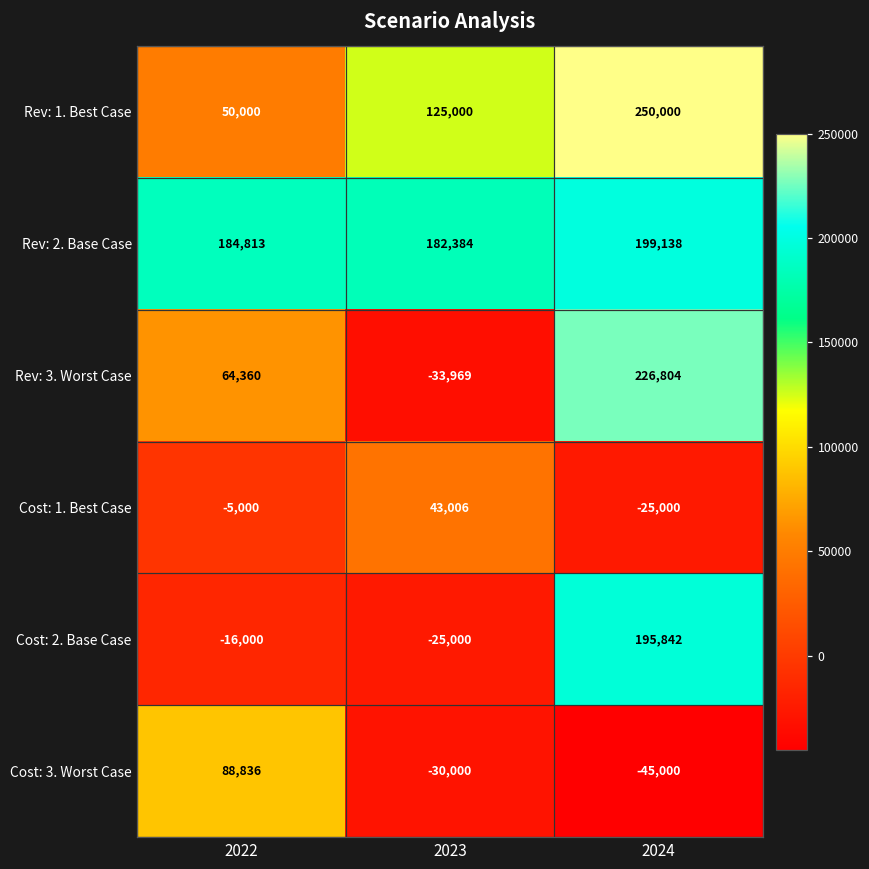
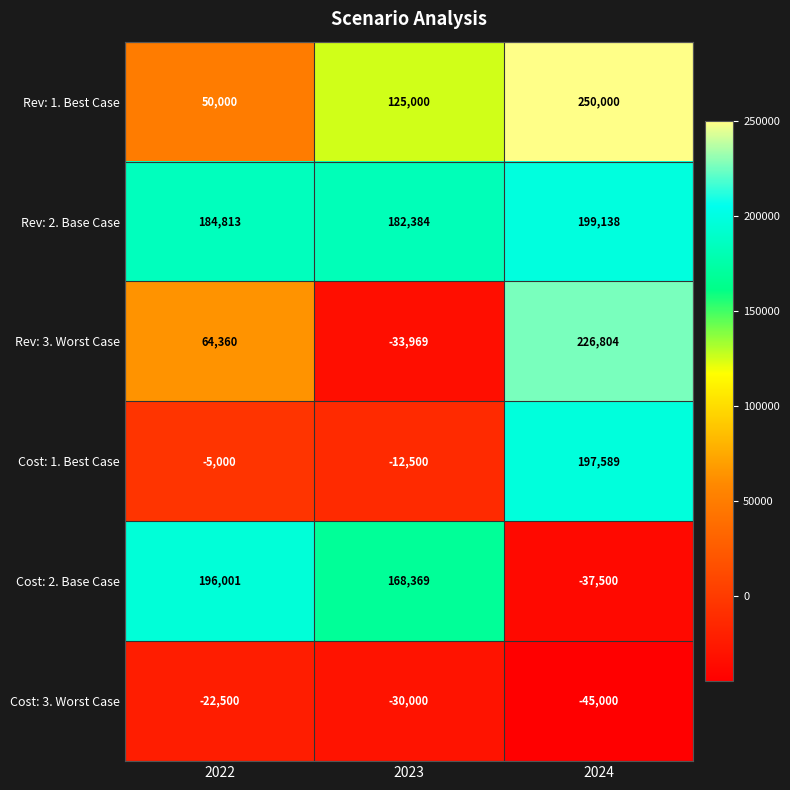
  {
    "Rev: 1. Best Case": {
      "2022": "50,000",
      "2023": "125,000",
      "2024": "250,000"
    },
    "Rev: 2. Base Case": {
      "2022": "184,813",
      "2023": "182,384",
      "2024": "199,138"
    },
    "Rev: 3. Worst Case": {
      "2022": "64,360",
      "2023": "-33,969",
      "2024": "226,804"
    },
    "Cost: 1. Best Case": {
      "2022": "-5,000",
-     "2023": "43,006",
-     "2024": "-25,000"
+     "2023": "-12,500",
+     "2024": "197,589"
    },
    "Cost: 2. Base Case": {
-     "2022": "-16,000",
-     "2023": "-25,000",
-     "2024": "195,842"
+     "2022": "196,001",
+     "2023": "168,369",
+     "2024": "-37,500"
    },
    "Cost: 3. Worst Case": {
-     "2022": "88,836",
+     "2022": "-22,500",
      "2023": "-30,000",
      "2024": "-45,000"
    }
  }
